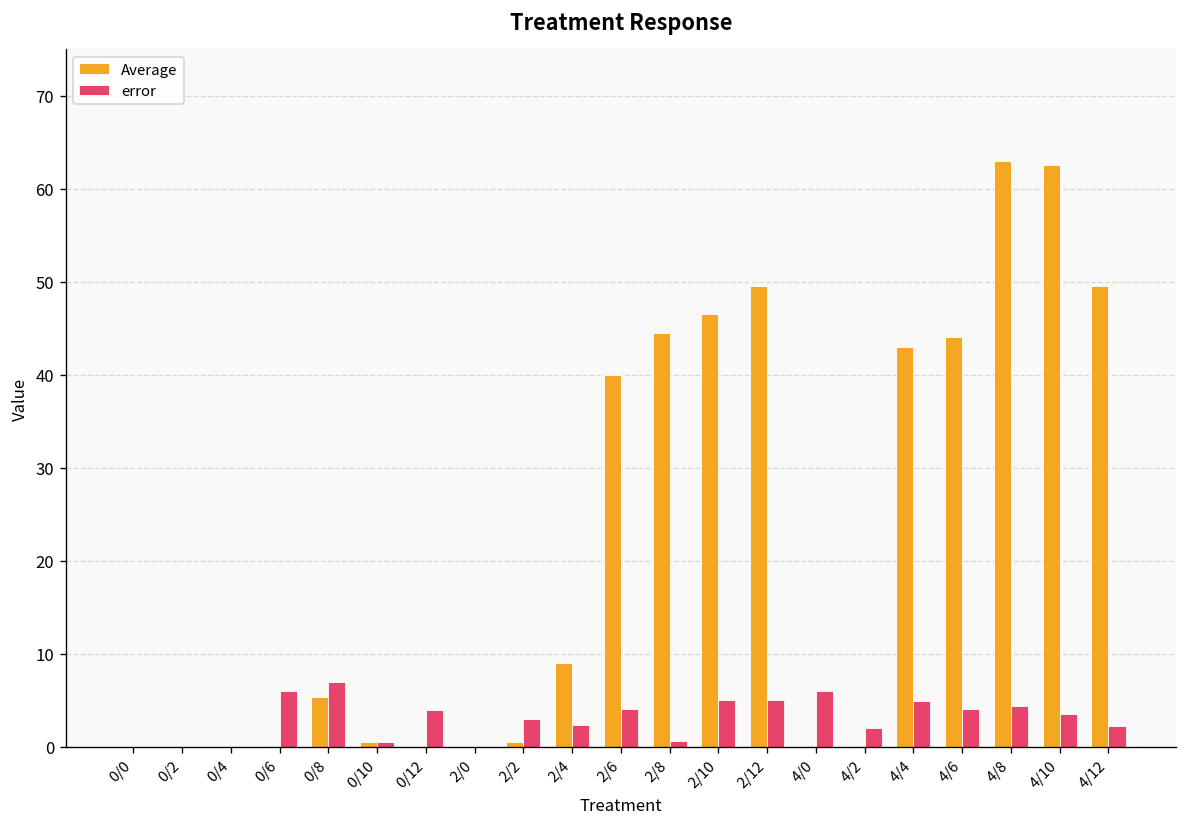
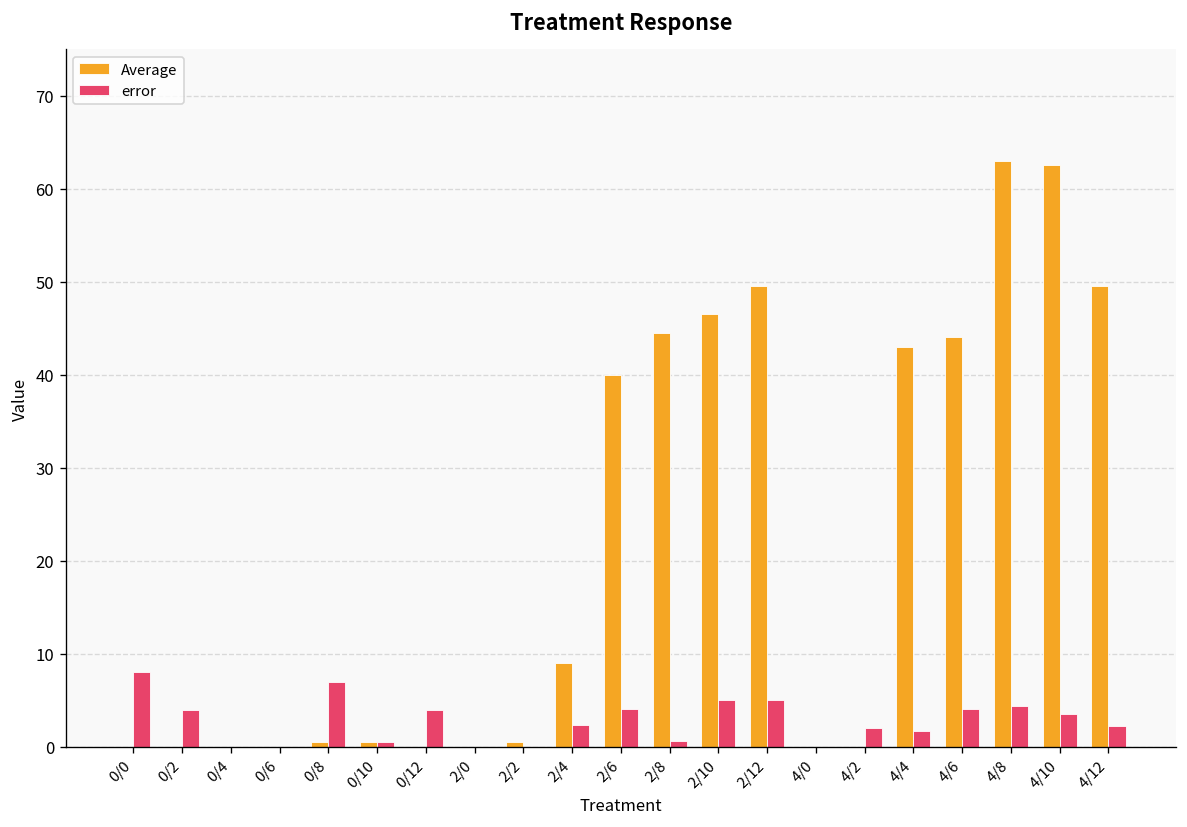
  {
    "Average": {
      "0/0": 0,
      "0/2": 0,
      "0/4": 0,
      "0/6": 0,
-     "0/8": 5,
+     "0/8": 1,
      "0/10": 1,
      "0/12": 0,
      "2/0": 0,
      "2/2": 1,
      "2/4": 9,
      "2/6": 40,
      "2/8": 45,
      "2/10": 47,
      "2/12": 50,
      "4/0": 0,
      "4/2": 0,
      "4/4": 43,
      "4/6": 44,
      "4/8": 63,
      "4/10": 63,
      "4/12": 50
    },
    "error": {
-     "0/0": 0,
-     "0/2": 0,
+     "0/0": 8,
+     "0/2": 4,
      "0/4": 0,
-     "0/6": 6,
+     "0/6": 0,
      "0/8": 7,
      "0/10": 1,
      "0/12": 4,
      "2/0": 0,
-     "2/2": 3,
+     "2/2": 0,
      "2/4": 2,
      "2/6": 4,
      "2/8": 1,
      "2/10": 5,
      "2/12": 5,
-     "4/0": 6,
+     "4/0": 0,
      "4/2": 2,
-     "4/4": 5,
+     "4/4": 2,
      "4/6": 4,
      "4/8": 4,
      "4/10": 4,
      "4/12": 2
    }
  }
